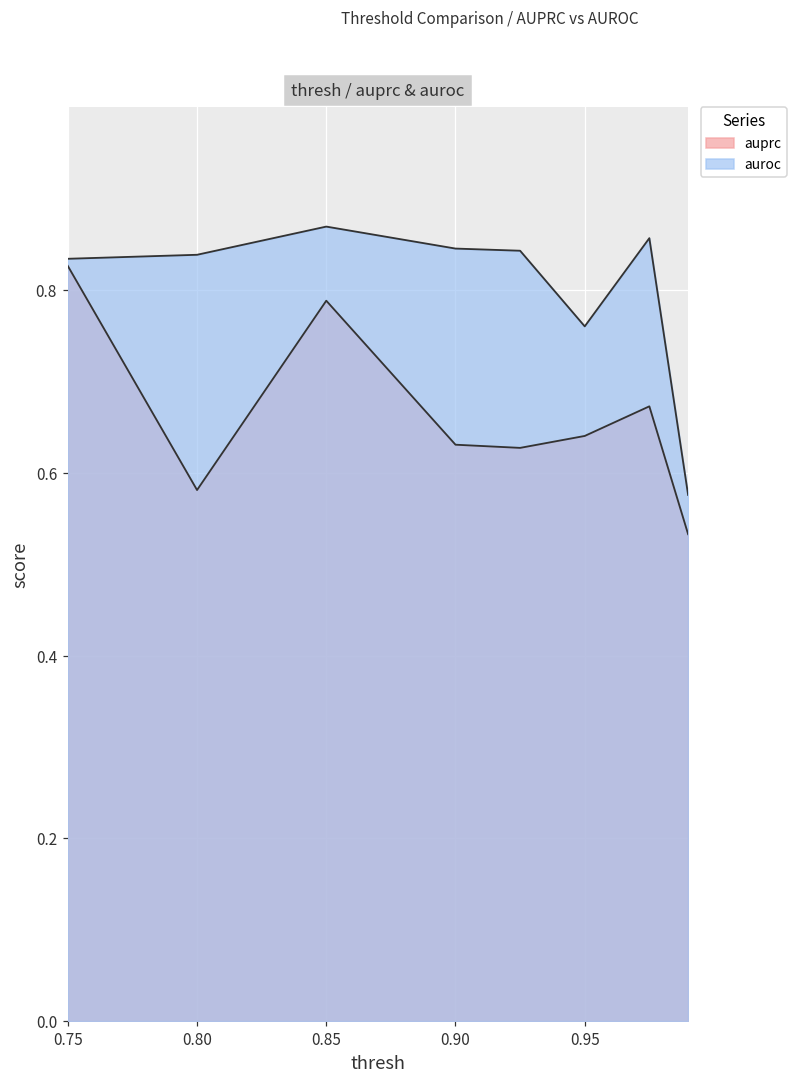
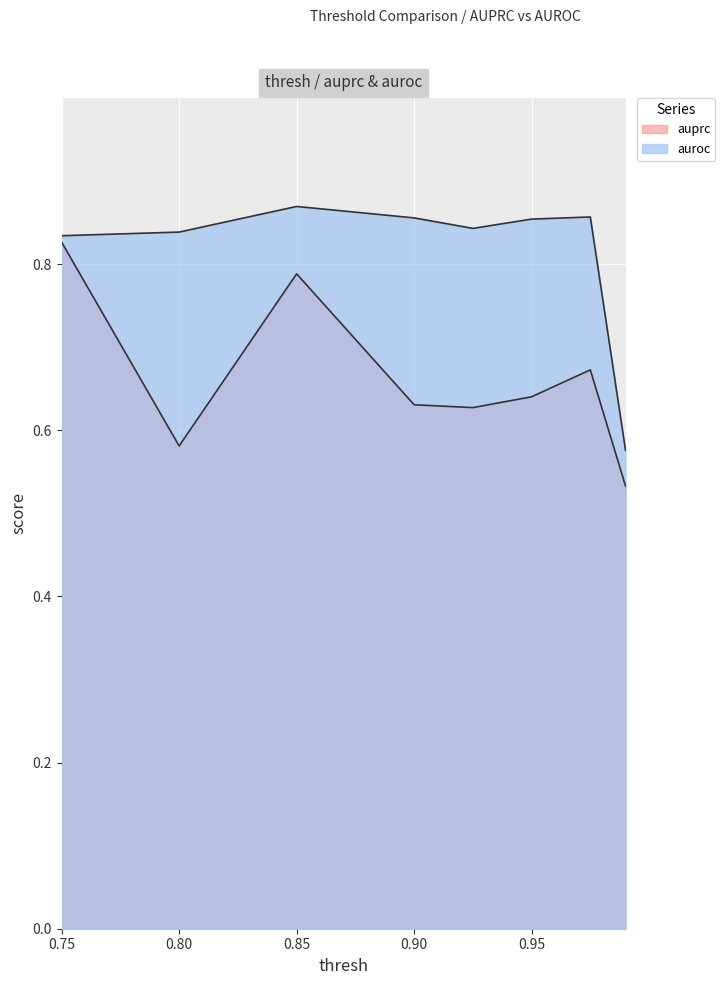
  {
    "auprc": {
      "0.75": 0.83,
      "0.80": 0.58,
      "0.85": 0.79,
      "0.90": 0.63,
      "0.95": 0.64
    },
    "auroc": {
      "0.75": 0.83,
      "0.80": 0.84,
      "0.85": 0.87,
-     "0.90": 0.85,
-     "0.95": 0.76
+     "0.90": 0.86,
+     "0.95": 0.85
    }
  }
